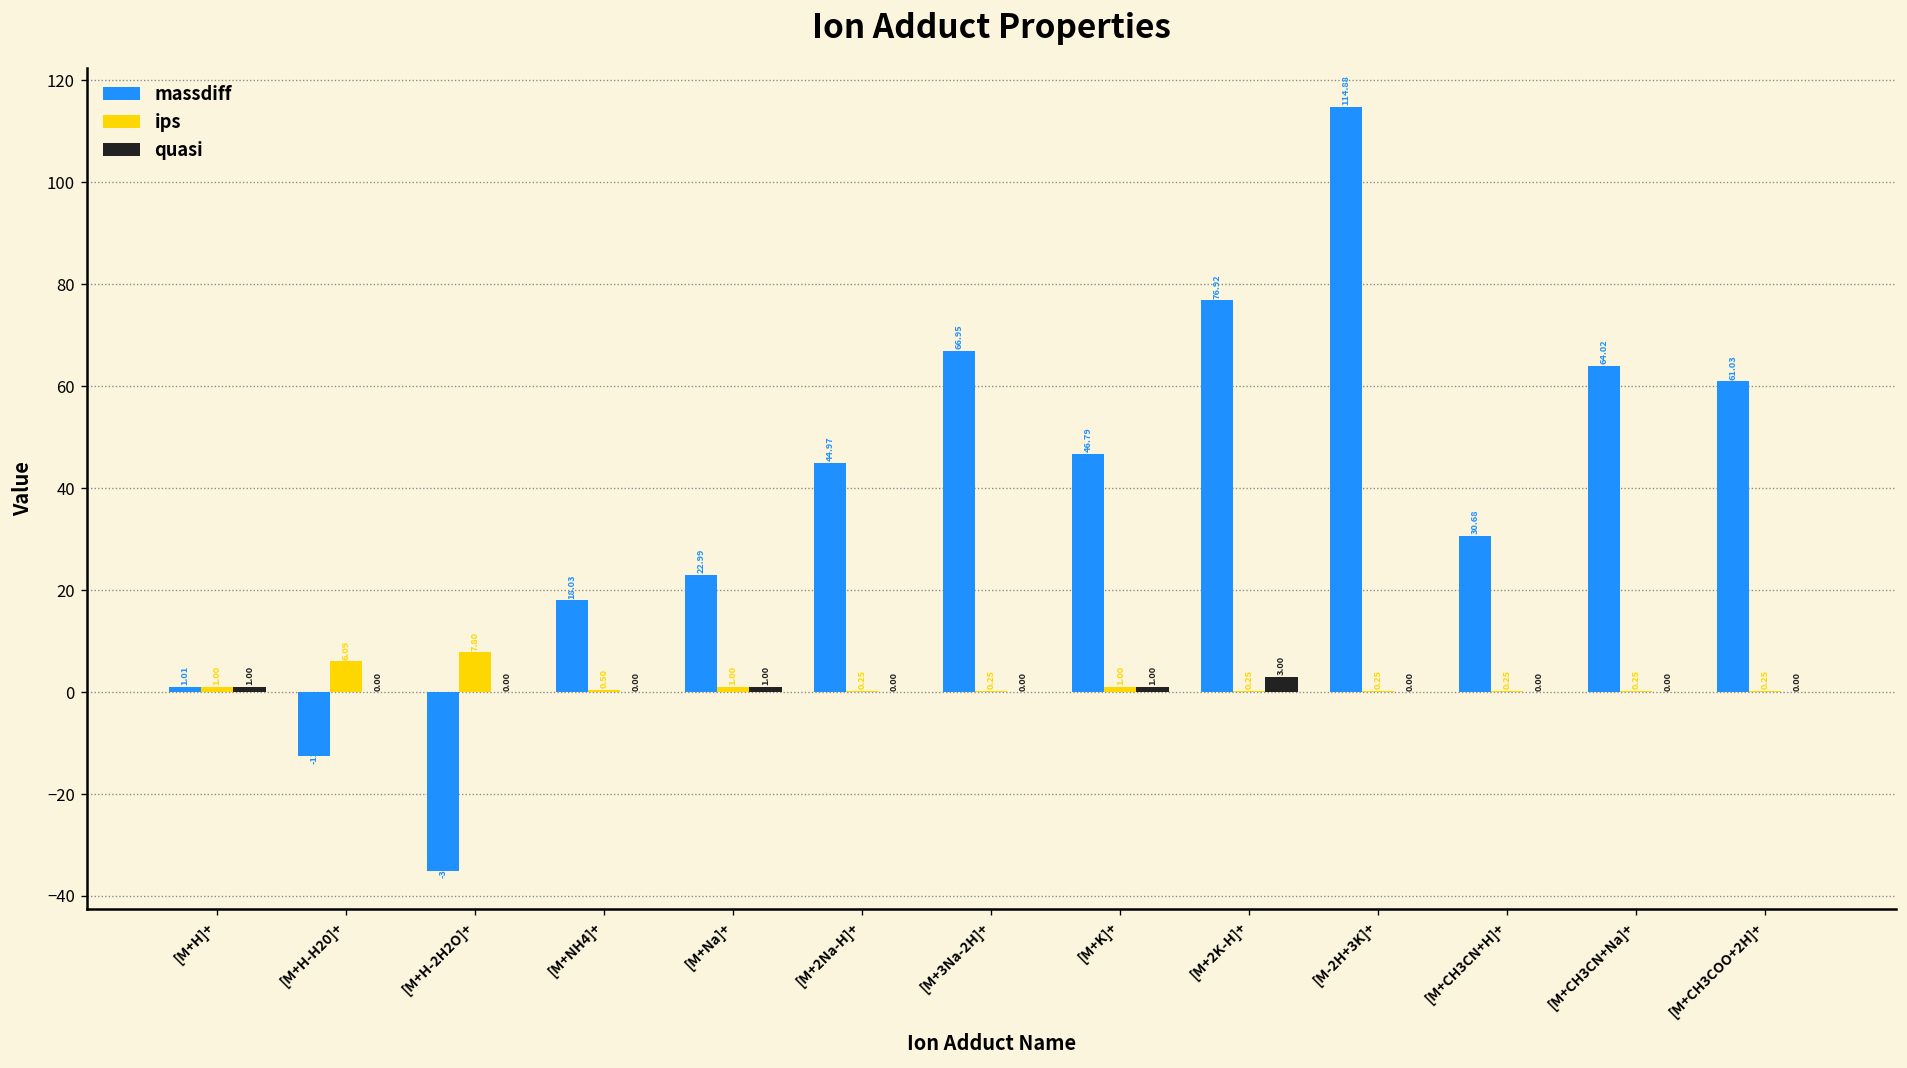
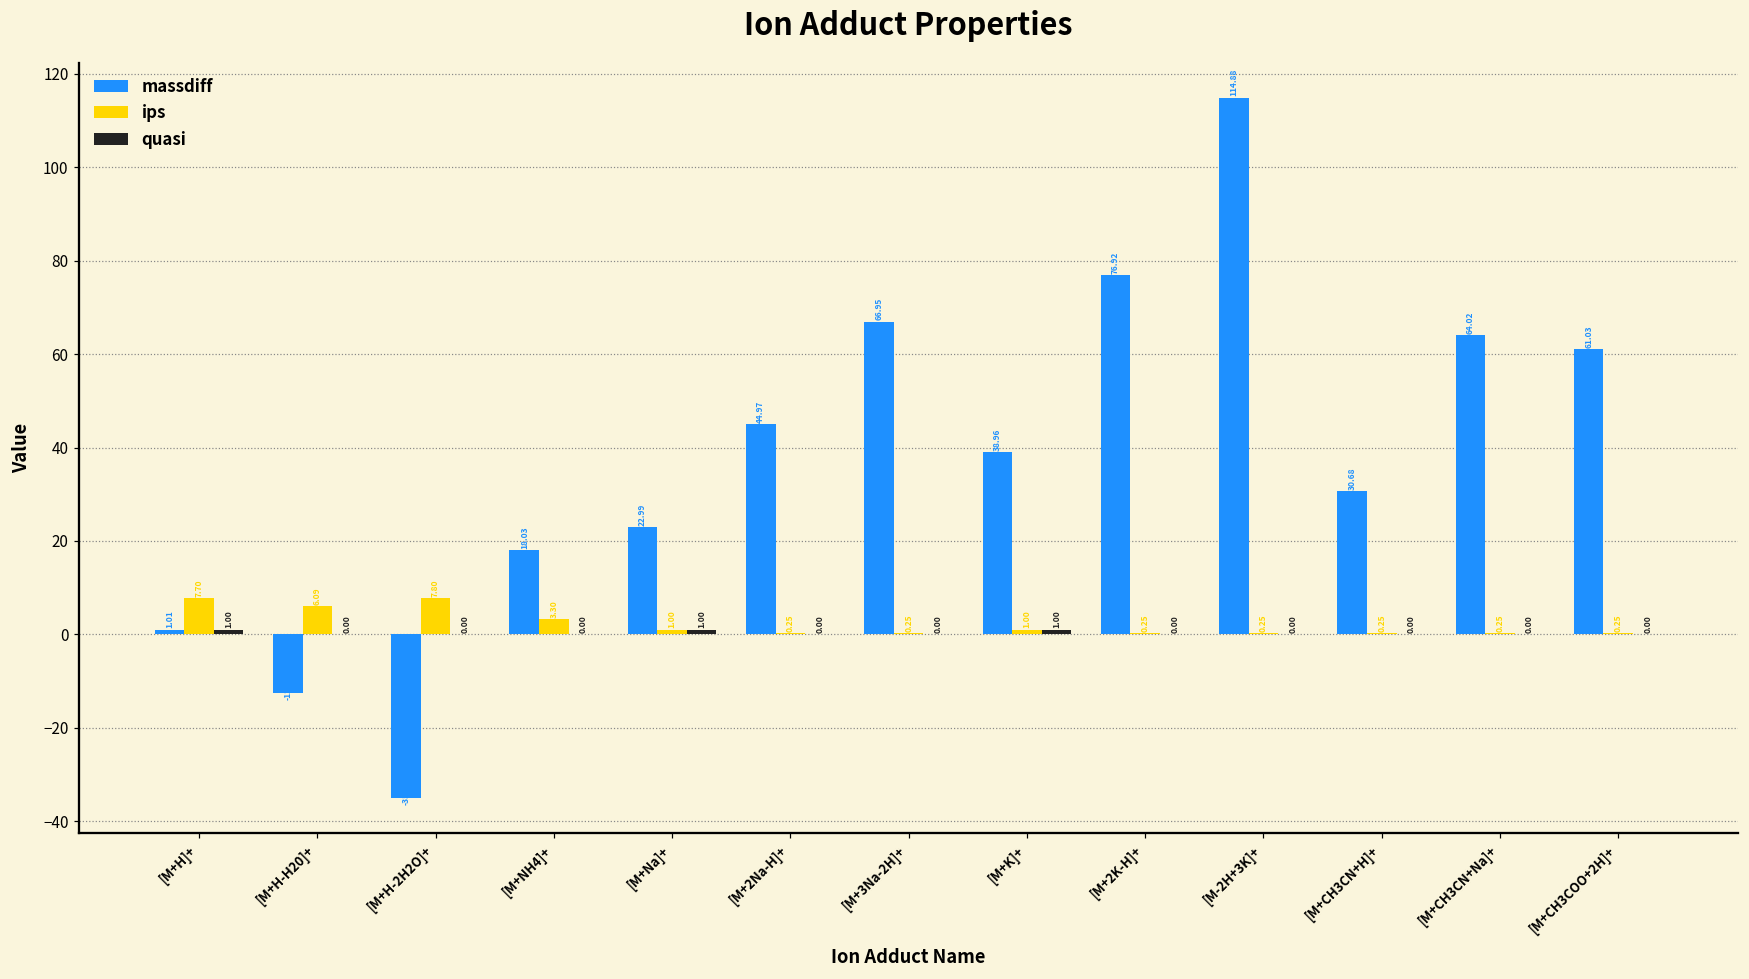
  {
    "massdiff": {
      "[M+H]+": 1.01,
      "[M+NH4]+": 18.03,
      "[M+Na]+": 22.99,
      "[M+2Na-H]+": 44.97,
      "[M+3Na-2H]+": 66.95,
-     "[M+K]+": 46.79,
+     "[M+K]+": 38.96,
      "[M+2K-H]+": 76.92,
      "[M-2H+3K]+": 114.88,
      "[M+CH3CN+H]+": 30.68,
      "[M+CH3CN+Na]+": 64.02,
      "[M+CH3COO+2H]+": 61.03
    },
    "ips": {
-     "[M+H]+": 1.00,
+     "[M+H]+": 7.70,
      "[M+H-H20]+": 6.09,
      "[M+H-2H2O]+": 7.80,
-     "[M+NH4]+": 0.50,
+     "[M+NH4]+": 3.30,
      "[M+Na]+": 1.00,
      "[M+2Na-H]+": 0.25,
      "[M+3Na-2H]+": 0.25,
      "[M+K]+": 1.00,
      "[M+2K-H]+": 0.25,
      "[M-2H+3K]+": 0.25,
      "[M+CH3CN+H]+": 0.25,
      "[M+CH3CN+Na]+": 0.25,
      "[M+CH3COO+2H]+": 0.25
    },
    "quasi": {
      "[M+H]+": 1.00,
      "[M+H-H20]+": 0.00,
      "[M+H-2H2O]+": 0.00,
      "[M+NH4]+": 0.00,
      "[M+Na]+": 1.00,
      "[M+2Na-H]+": 0.00,
      "[M+3Na-2H]+": 0.00,
      "[M+K]+": 1.00,
-     "[M+2K-H]+": 3.00,
+     "[M+2K-H]+": 0.00,
      "[M-2H+3K]+": 0.00,
      "[M+CH3CN+H]+": 0.00,
      "[M+CH3CN+Na]+": 0.00,
      "[M+CH3COO+2H]+": 0.00
    }
  }
